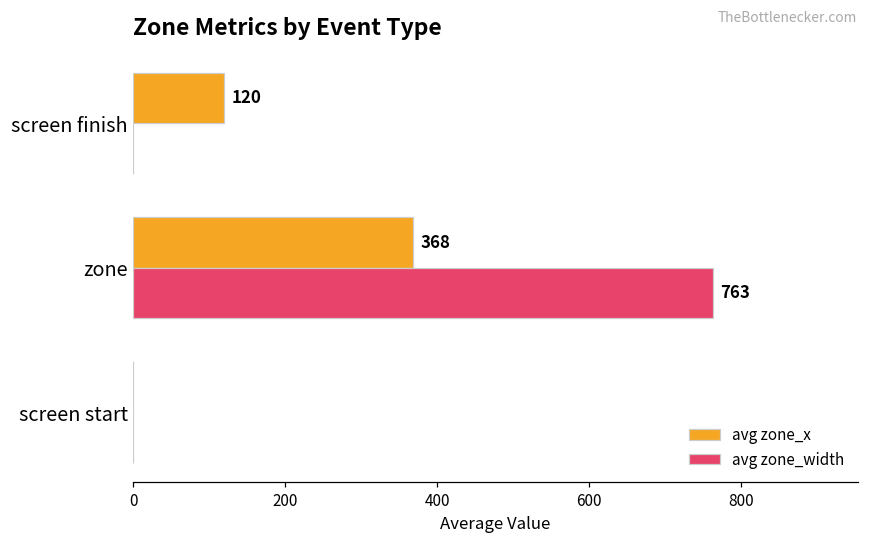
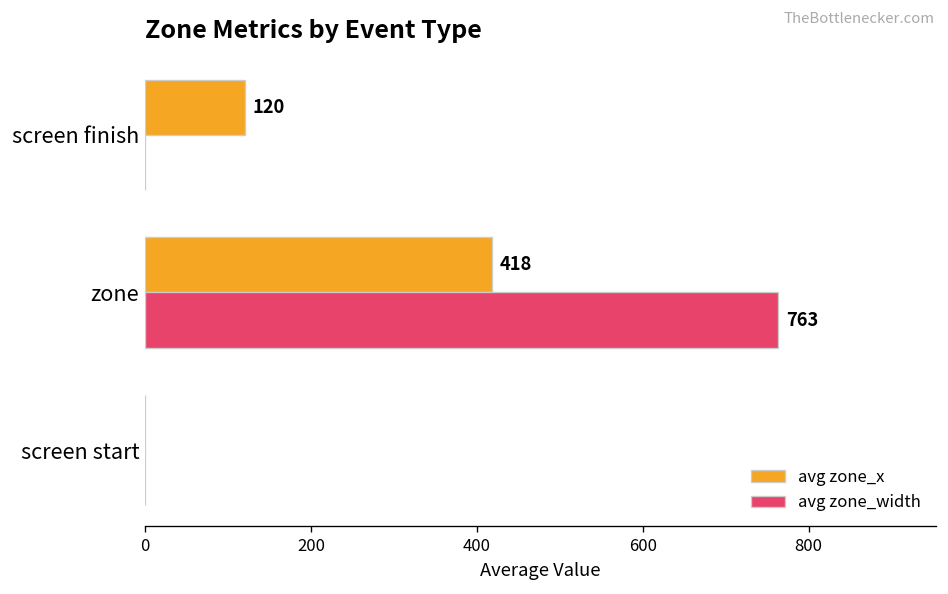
  {
    "avg zone_x": {
      "screen finish": 120,
-     "zone": 368
+     "zone": 418
    },
    "avg zone_width": {
      "zone": 763
    }
  }
